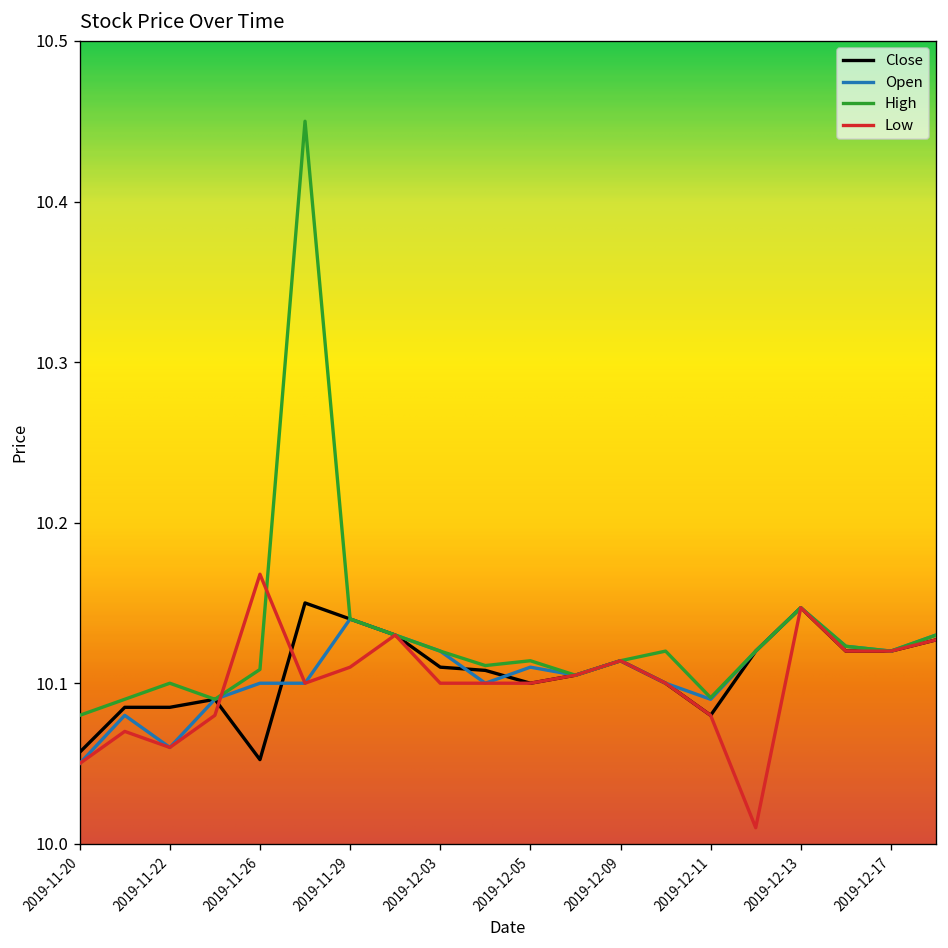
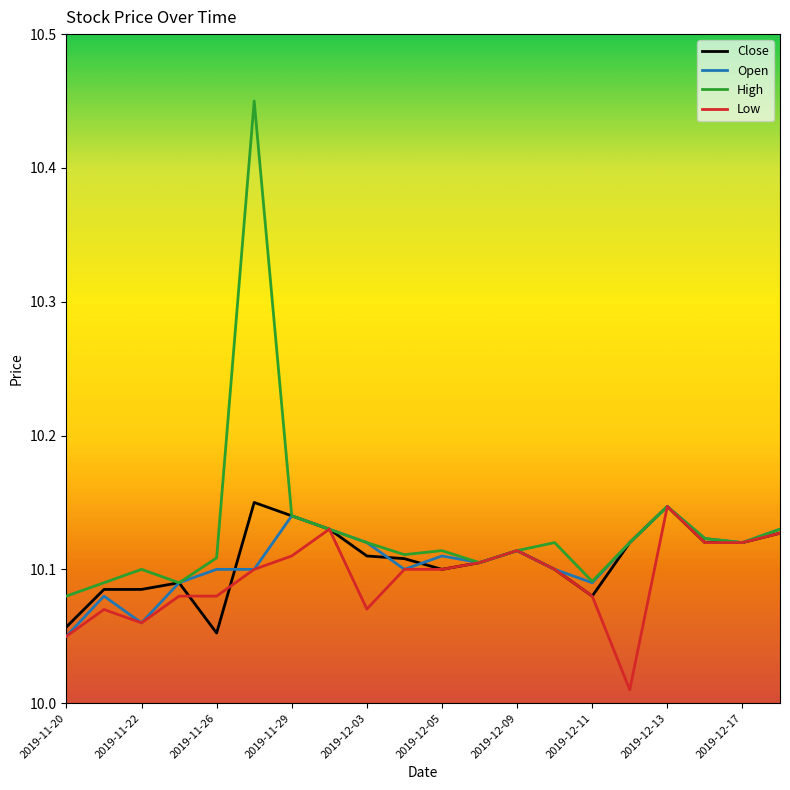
  {
    "Close": {
      "2019-11-20": 10.057,
      "2019-11-22": 10.085,
      "2019-11-26": 10.052,
      "2019-12-03": 10.110
    },
    "Open": {
      "2019-11-26": 10.100,
      "2019-12-05": 10.110
    },
    "High": {
      "2019-11-20": 10.080,
      "2019-11-22": 10.100,
      "2019-11-26": 10.109,
      "2019-12-05": 10.114
    },
    "Low": {
-     "2019-11-26": 10.168,
+     "2019-11-26": 10.080,
      "2019-11-29": 10.110,
-     "2019-12-03": 10.100
+     "2019-12-03": 10.070
    }
  }
